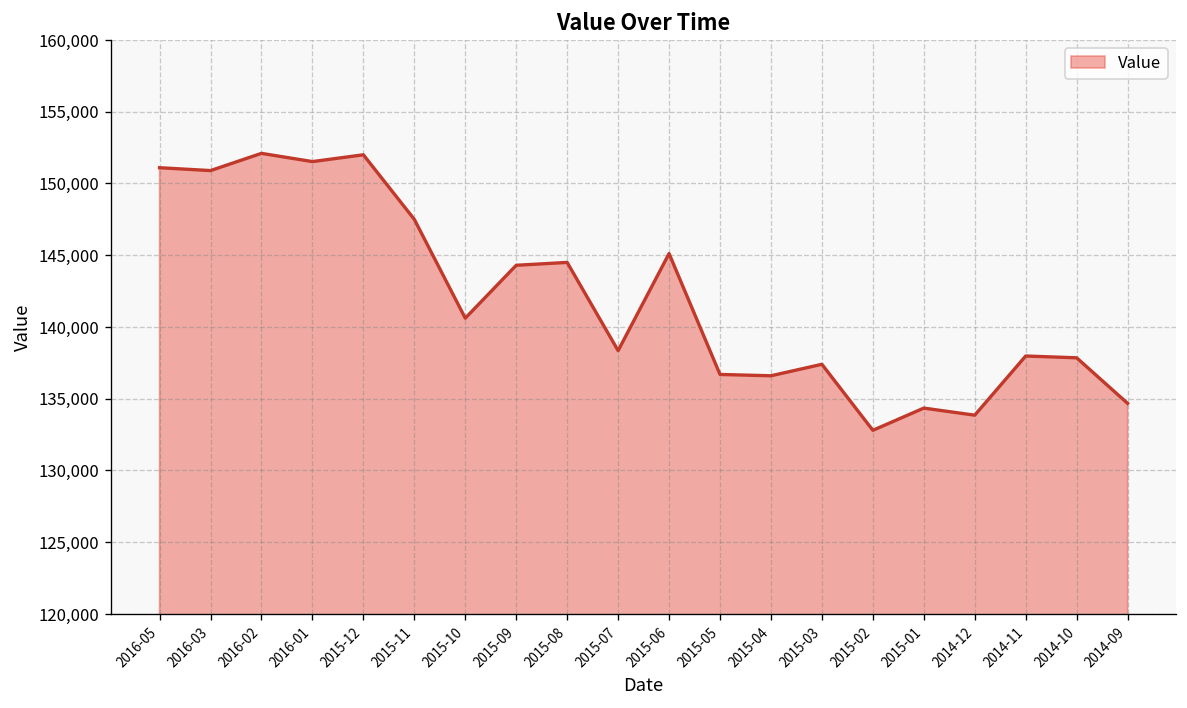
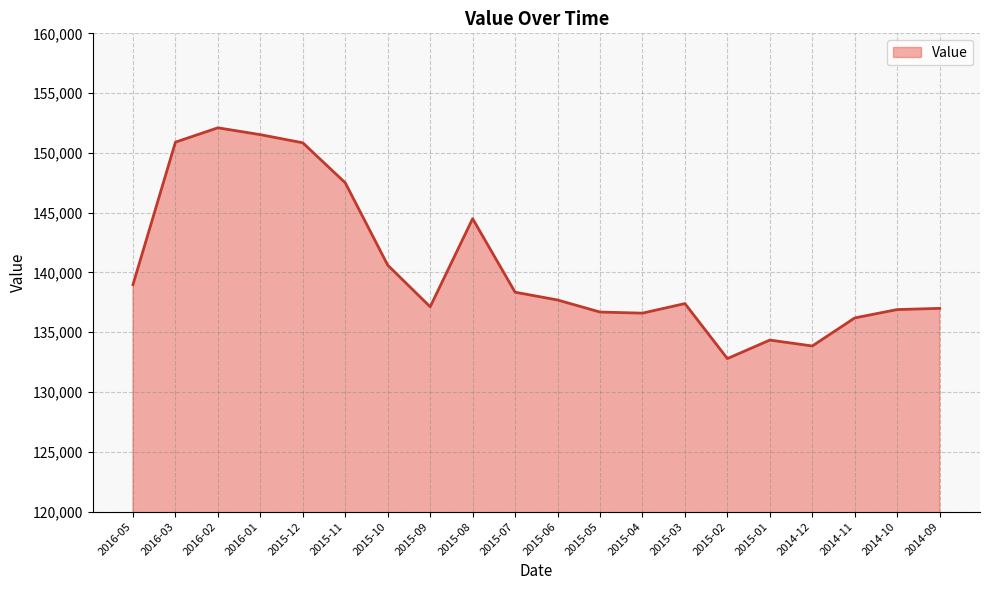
  {
-   "2016-05": "151,100",
+   "2016-05": "139,000",
    "2016-03": "150,900",
    "2016-02": "152,100",
    "2016-01": "151,500",
-   "2015-12": "152,000",
+   "2015-12": "150,800",
    "2015-11": "147,500",
    "2015-10": "140,600",
-   "2015-09": "144,300",
+   "2015-09": "137,100",
    "2015-08": "144,500",
    "2015-07": "138,400",
-   "2015-06": "145,100",
+   "2015-06": "137,700",
    "2015-05": "136,700",
    "2015-04": "136,600",
    "2015-03": "137,400",
    "2015-02": "132,800",
    "2015-01": "134,300",
    "2014-12": "133,900",
-   "2014-11": "138,000",
-   "2014-10": "137,900",
-   "2014-09": "134,700"
+   "2014-11": "136,200",
+   "2014-10": "136,900",
+   "2014-09": "137,000"
  }
